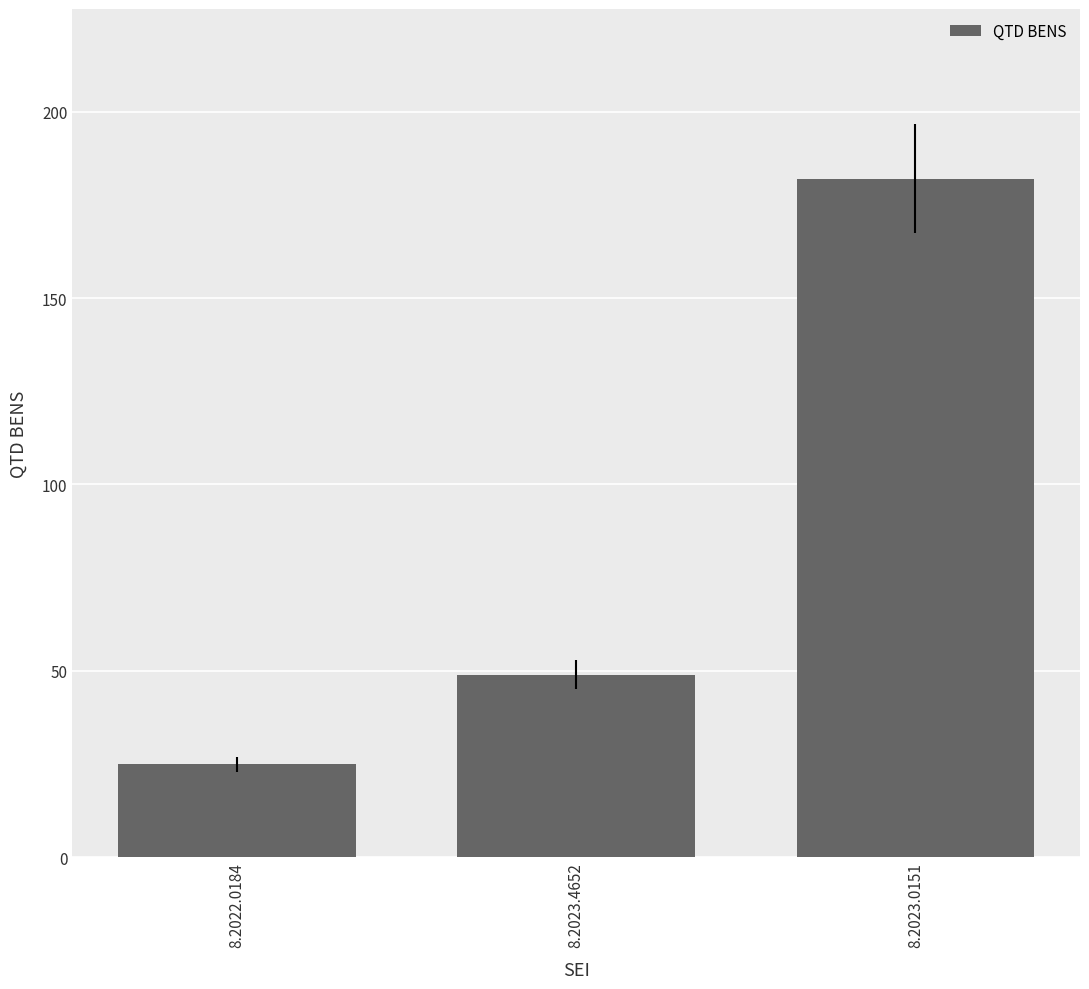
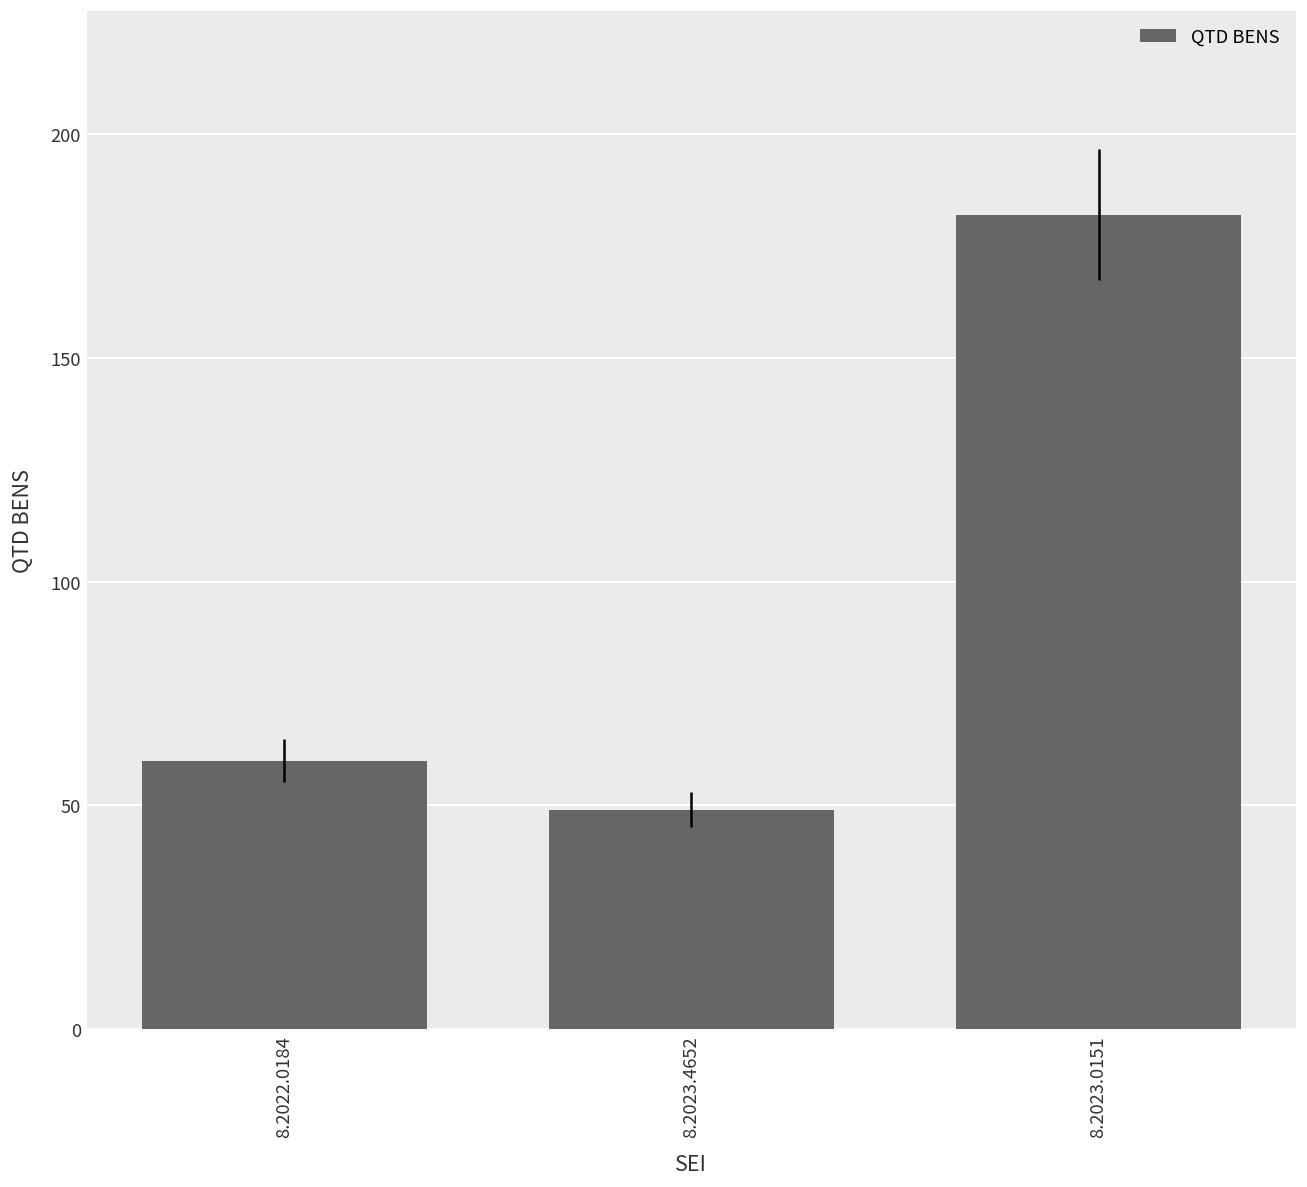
  {
-   "8.2022.0184": 25,
+   "8.2022.0184": 60,
    "8.2023.4652": 49,
    "8.2023.0151": 182
  }
